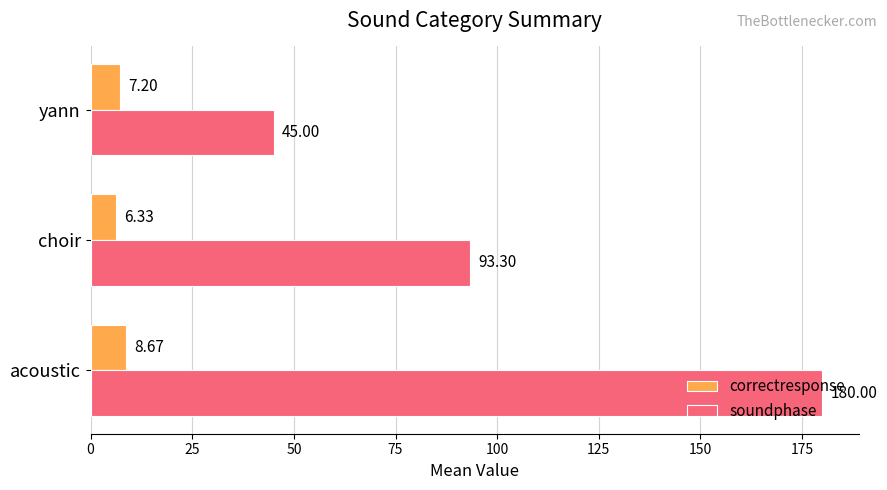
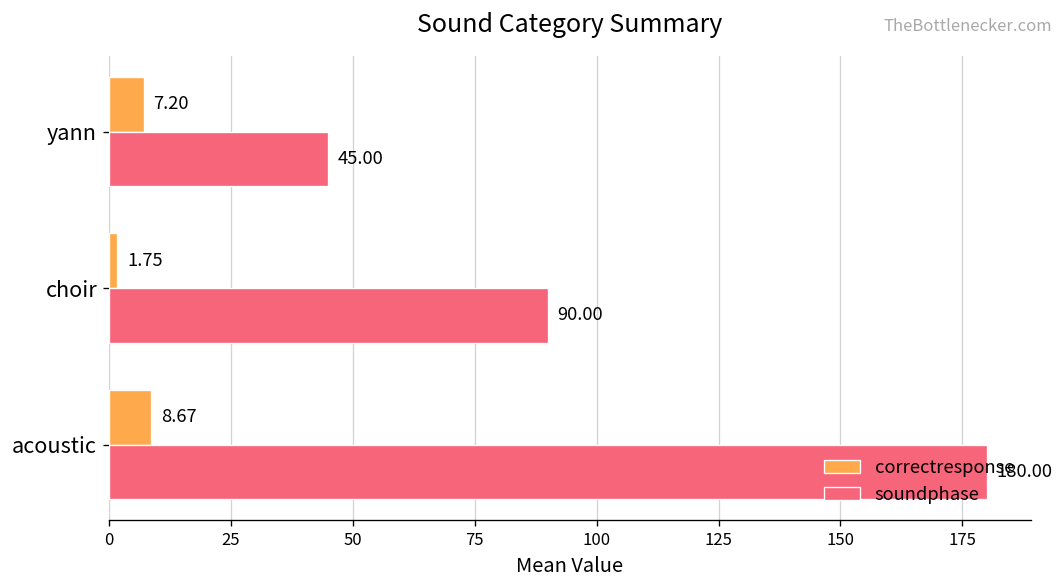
  {
    "correctresponse": {
      "yann": 7.20,
-     "choir": 6.33,
+     "choir": 1.75,
      "acoustic": 8.67
    },
    "soundphase": {
      "yann": 45.00,
-     "choir": 93.30,
+     "choir": 90.00,
      "acoustic": 180.00
    }
  }
